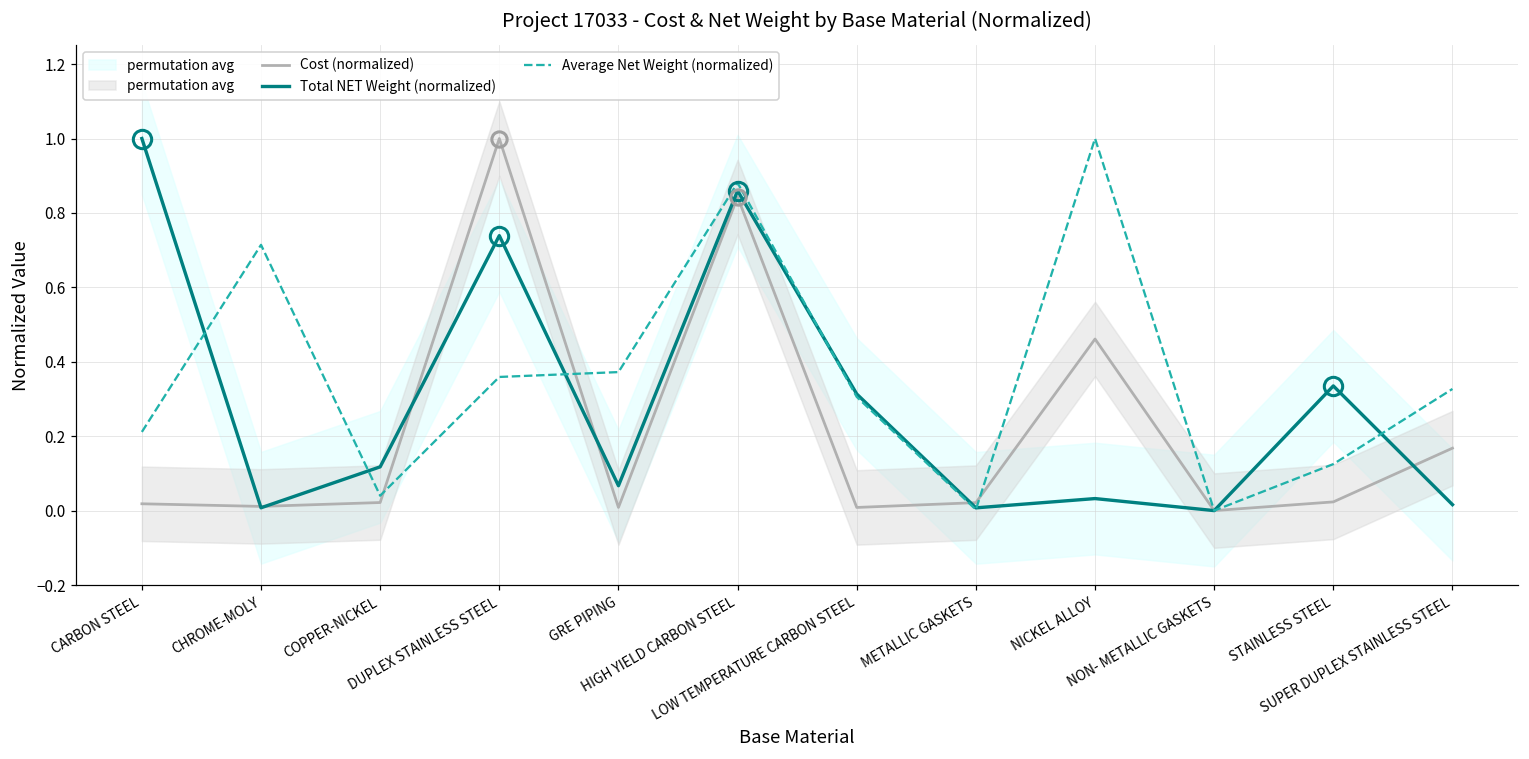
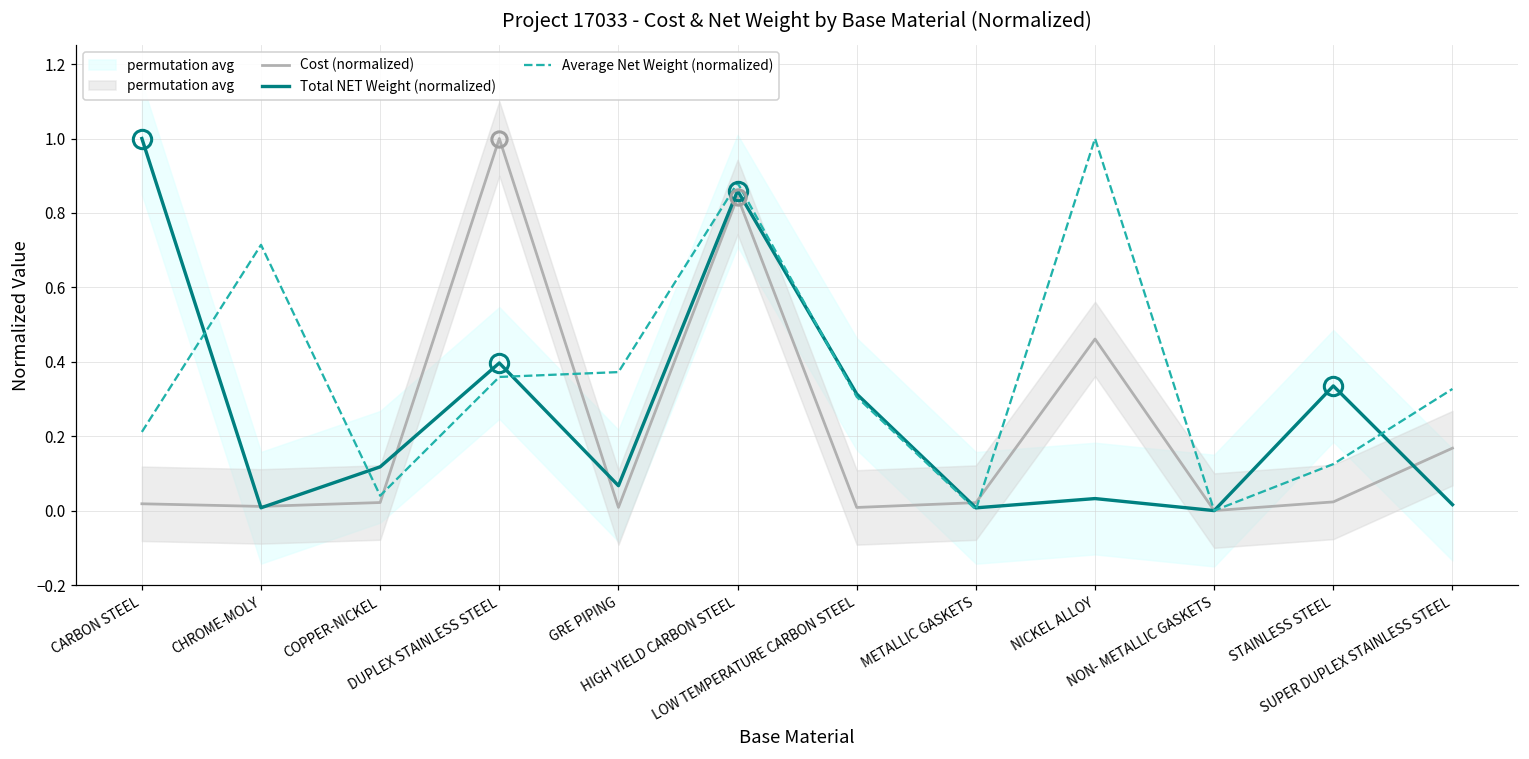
  {
    "Cost (normalized)": {
      "CARBON STEEL": 0.02,
      "COPPER-NICKEL": 0.02,
      "GRE PIPING": 0.01,
      "LOW TEMPERATURE CARBON STEEL": 0.01,
      "METALLIC GASKETS": 0.02,
      "NICKEL ALLOY": 0.46,
      "STAINLESS STEEL": 0.02
    },
    "Total NET Weight (normalized)": {
-     "DUPLEX STAINLESS STEEL": 0.74,
+     "DUPLEX STAINLESS STEEL": 0.40,
      "GRE PIPING": 0.07,
      "LOW TEMPERATURE CARBON STEEL": 0.31,
      "NICKEL ALLOY": 0.03,
      "SUPER DUPLEX STAINLESS STEEL": 0.02
    }
  }
